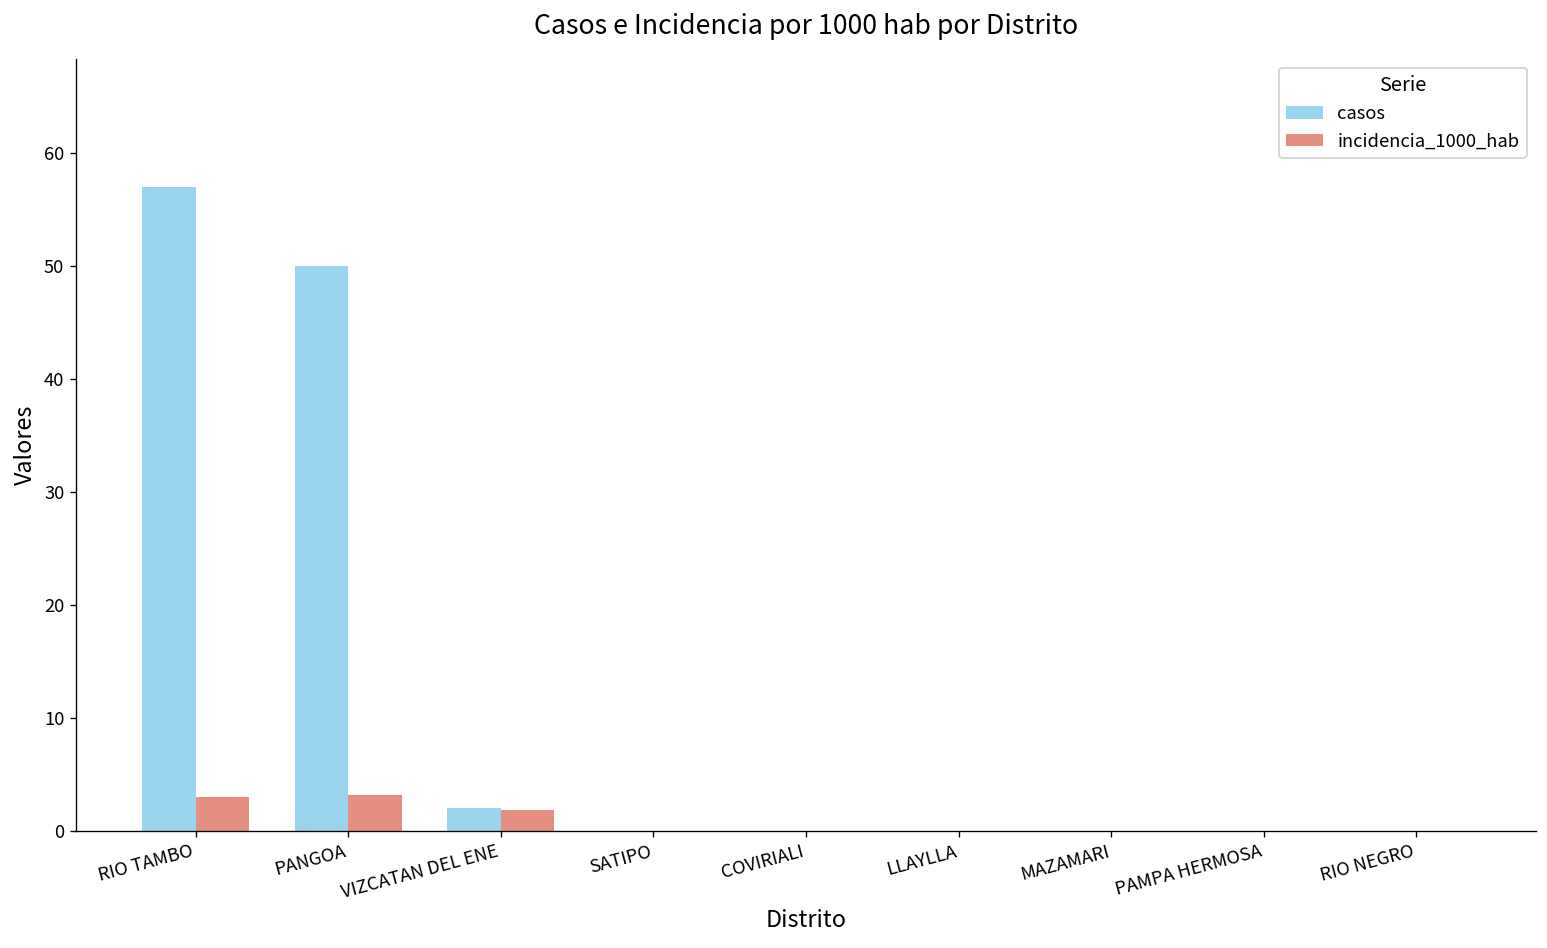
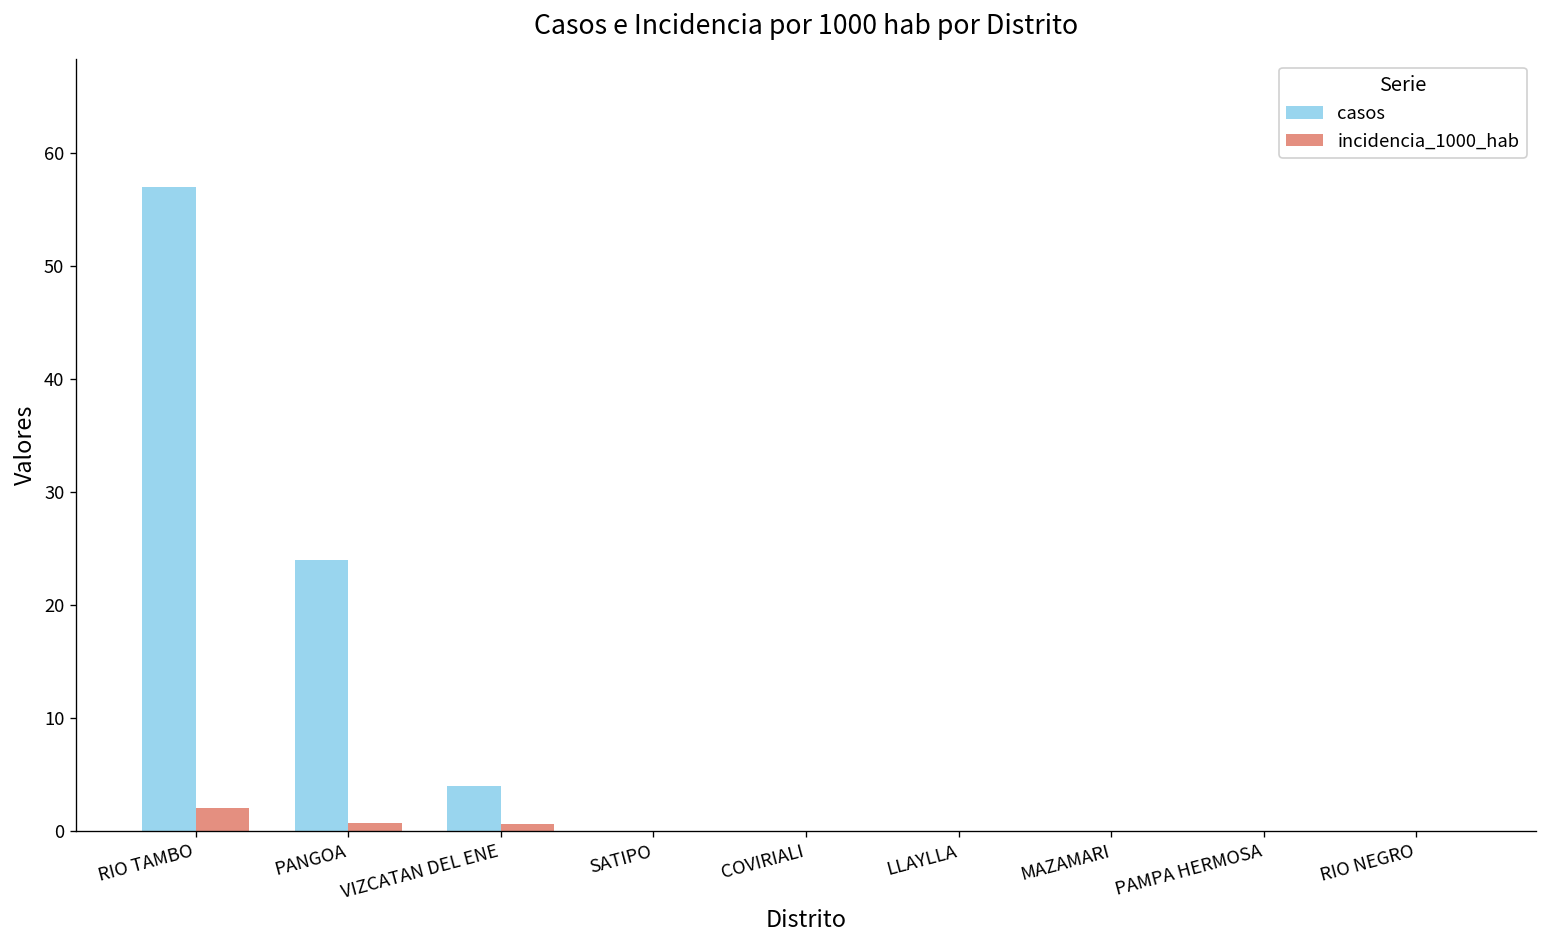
  {
    "casos": {
      "RIO TAMBO": 57,
-     "PANGOA": 50,
-     "VIZCATAN DEL ENE": 2,
+     "PANGOA": 24,
+     "VIZCATAN DEL ENE": 4,
      "SATIPO": 0,
      "COVIRIALI": 0,
      "LLAYLLA": 0,
      "MAZAMARI": 0,
      "PAMPA HERMOSA": 0,
      "RIO NEGRO": 0
    },
    "incidencia_1000_hab": {
-     "RIO TAMBO": 3,
-     "PANGOA": 3,
-     "VIZCATAN DEL ENE": 2,
+     "RIO TAMBO": 2,
+     "PANGOA": 1,
+     "VIZCATAN DEL ENE": 1,
      "SATIPO": 0,
      "COVIRIALI": 0,
      "LLAYLLA": 0,
      "MAZAMARI": 0,
      "PAMPA HERMOSA": 0,
      "RIO NEGRO": 0
    }
  }
